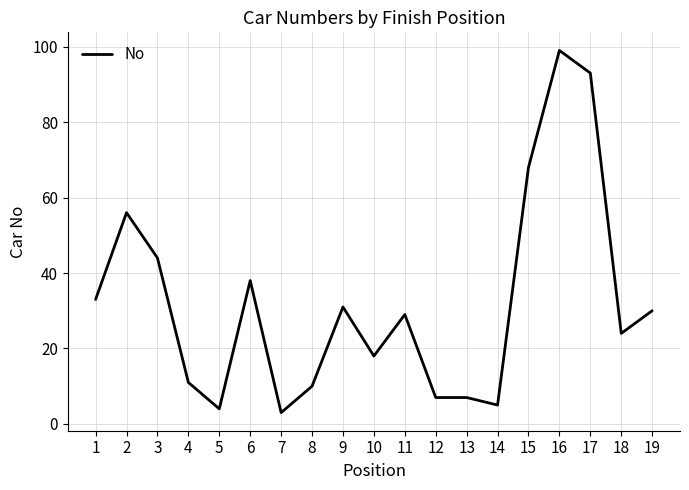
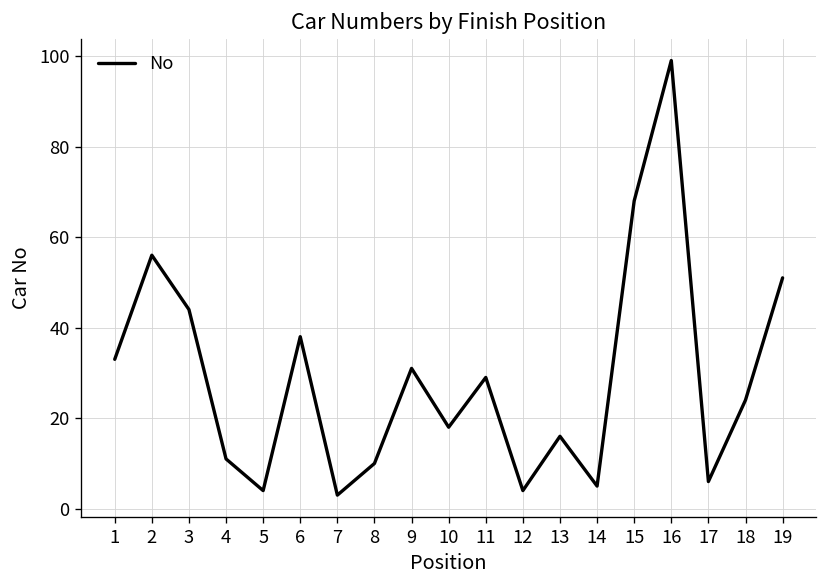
  {
    "1": 33,
    "2": 56,
    "3": 44,
    "4": 11,
    "5": 4,
    "6": 38,
    "7": 3,
    "8": 10,
    "9": 31,
    "10": 18,
    "11": 29,
-   "12": 7,
-   "13": 7,
+   "12": 4,
+   "13": 16,
    "14": 5,
    "15": 68,
    "16": 99,
-   "17": 93,
+   "17": 6,
    "18": 24,
-   "19": 30
+   "19": 51
  }
